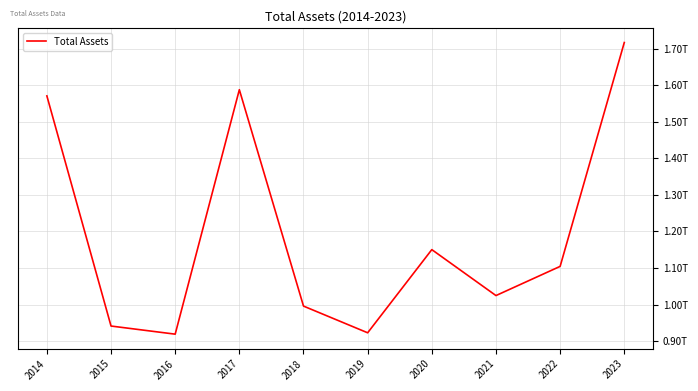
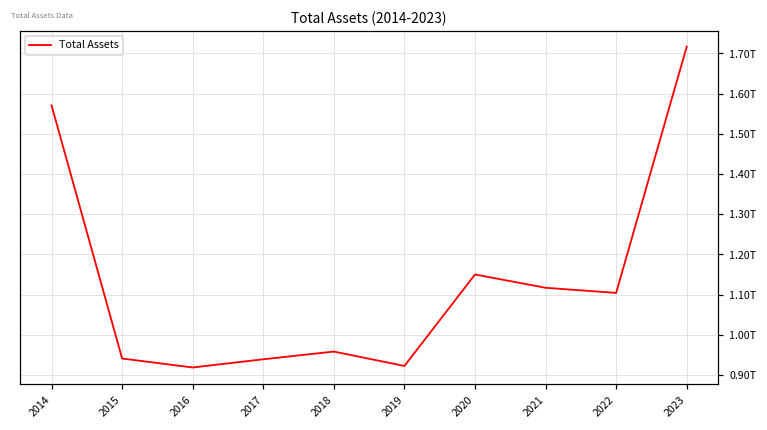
  {
    "2014": "1.57T",
    "2015": "0.94T",
    "2016": "0.92T",
-   "2017": "1.59T",
-   "2018": "1.00T",
+   "2017": "0.94T",
+   "2018": "0.96T",
    "2019": "0.92T",
    "2020": "1.15T",
-   "2021": "1.02T",
+   "2021": "1.12T",
    "2022": "1.10T",
    "2023": "1.72T"
  }
